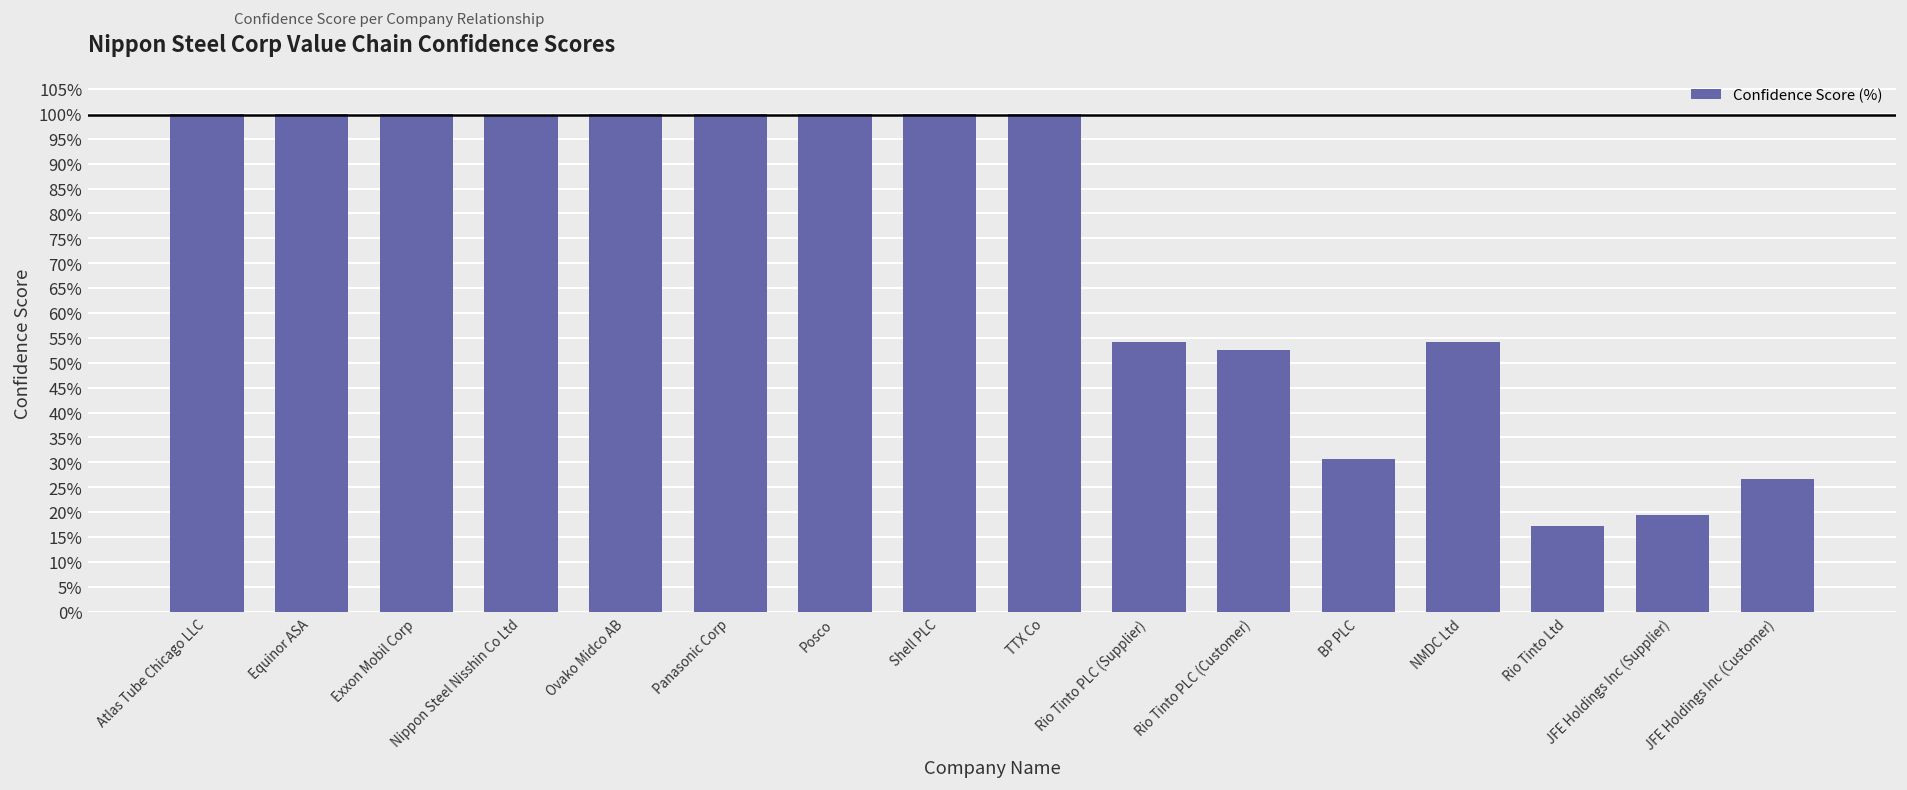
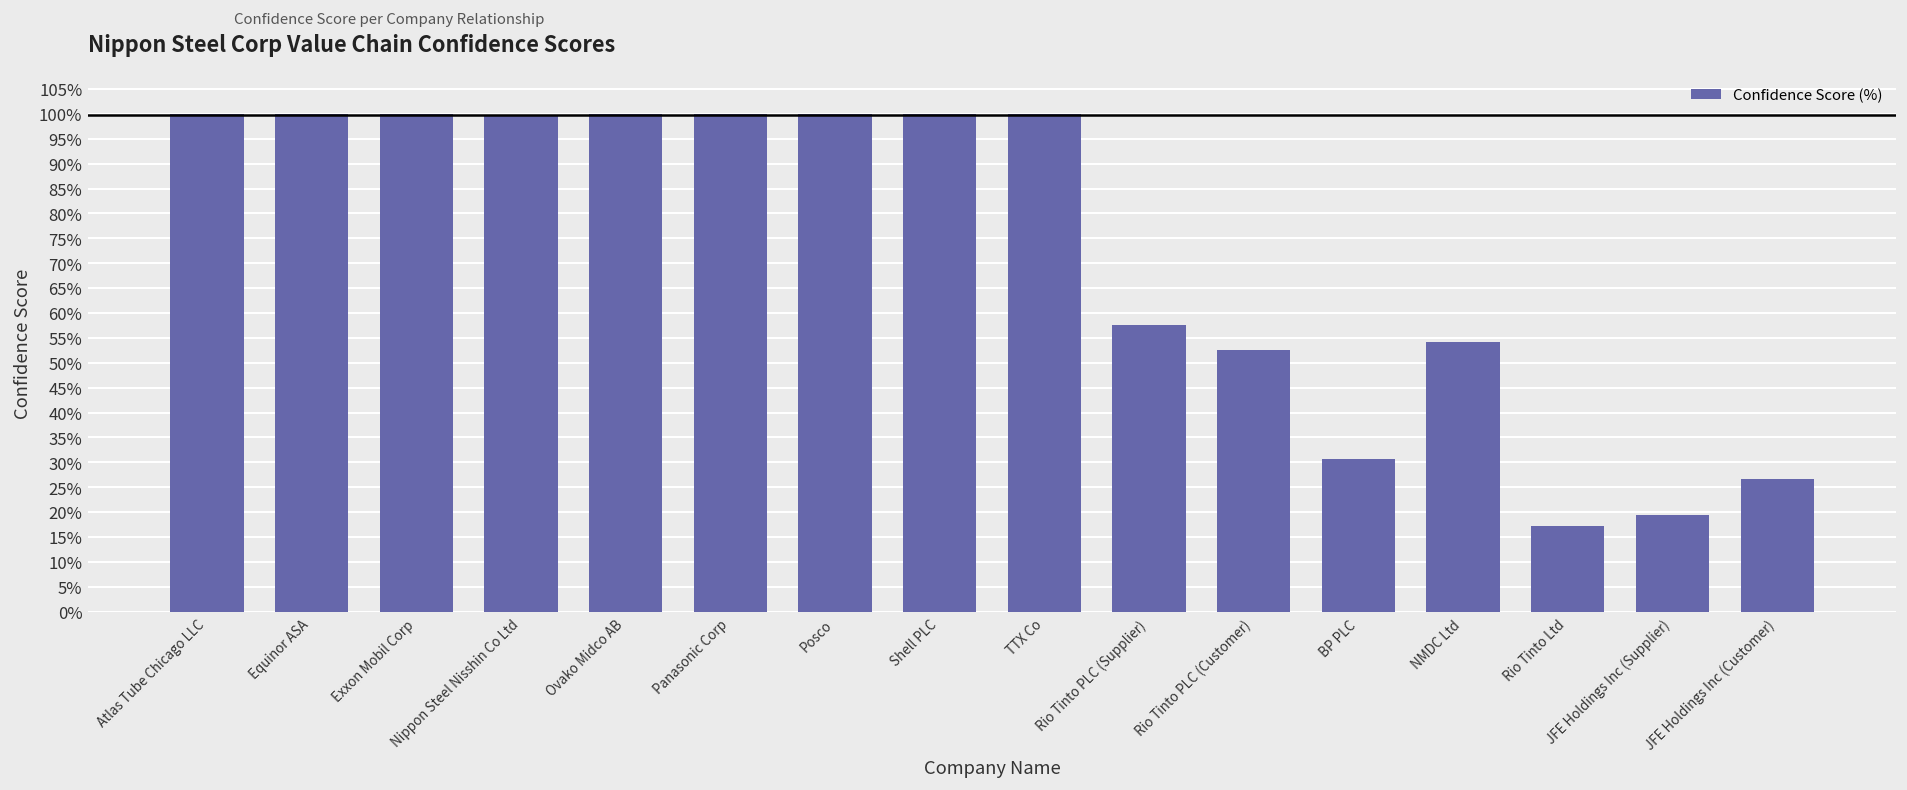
  {
    "Atlas Tube Chicago LLC": "100%",
    "Equinor ASA": "100%",
    "Exxon Mobil Corp": "100%",
    "Nippon Steel Nisshin Co Ltd": "100%",
    "Ovako Midco AB": "100%",
    "Panasonic Corp": "100%",
    "Posco": "100%",
    "Shell PLC": "100%",
    "TTX Co": "100%",
-   "Rio Tinto PLC (Supplier)": "54%",
+   "Rio Tinto PLC (Supplier)": "58%",
    "Rio Tinto PLC (Customer)": "53%",
    "BP PLC": "31%",
    "NMDC Ltd": "54%",
    "Rio Tinto Ltd": "17%",
    "JFE Holdings Inc (Supplier)": "20%",
    "JFE Holdings Inc (Customer)": "27%"
  }
